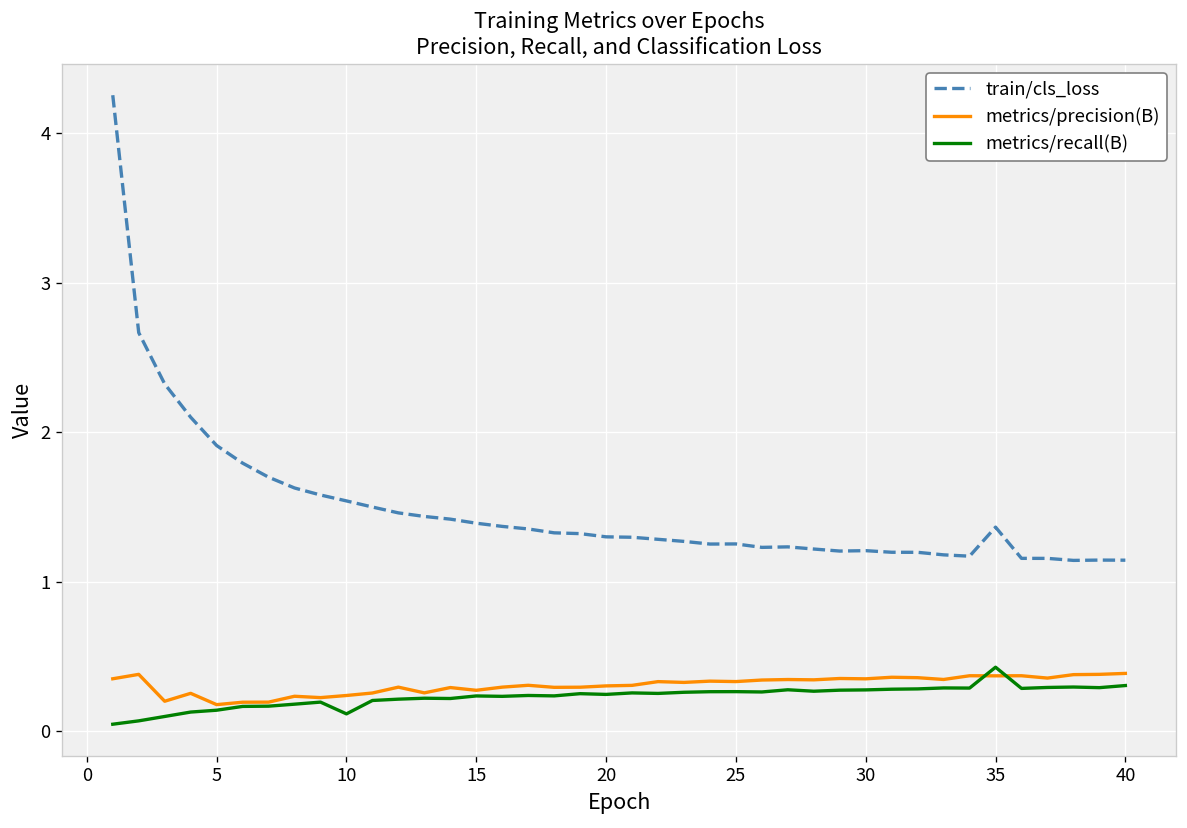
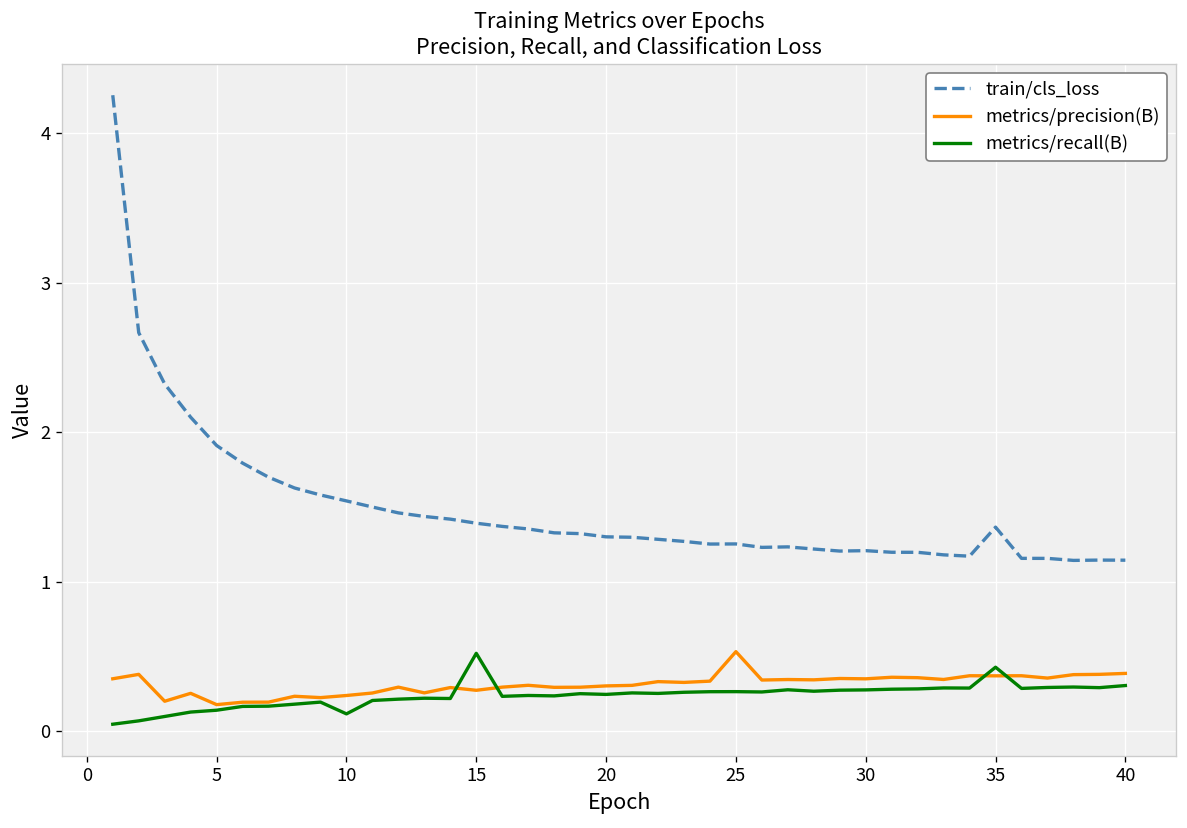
  {
    "train/cls_loss": {
      "5": 1.91,
      "10": 1.54,
      "15": 1.39,
      "20": 1.30,
      "25": 1.25,
      "30": 1.21,
      "35": 1.36,
      "40": 1.14
    },
    "metrics/precision(B)": {
      "5": 0.18,
      "10": 0.24,
      "15": 0.27,
      "20": 0.30,
-     "25": 0.33,
+     "25": 0.53,
      "30": 0.35,
      "35": 0.37,
      "40": 0.38
    },
    "metrics/recall(B)": {
      "5": 0.14,
      "10": 0.11,
-     "15": 0.23,
+     "15": 0.52,
      "20": 0.24,
      "25": 0.26,
      "30": 0.27,
      "35": 0.43,
      "40": 0.30
    }
  }
